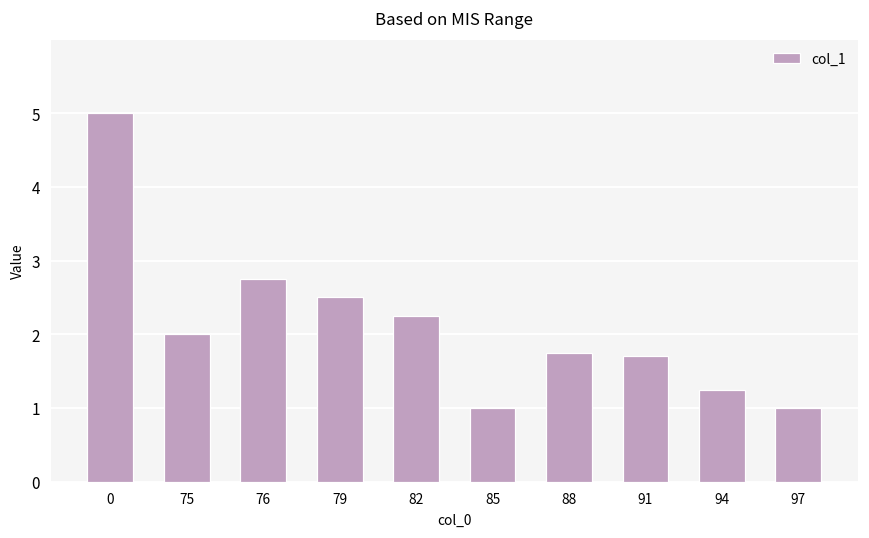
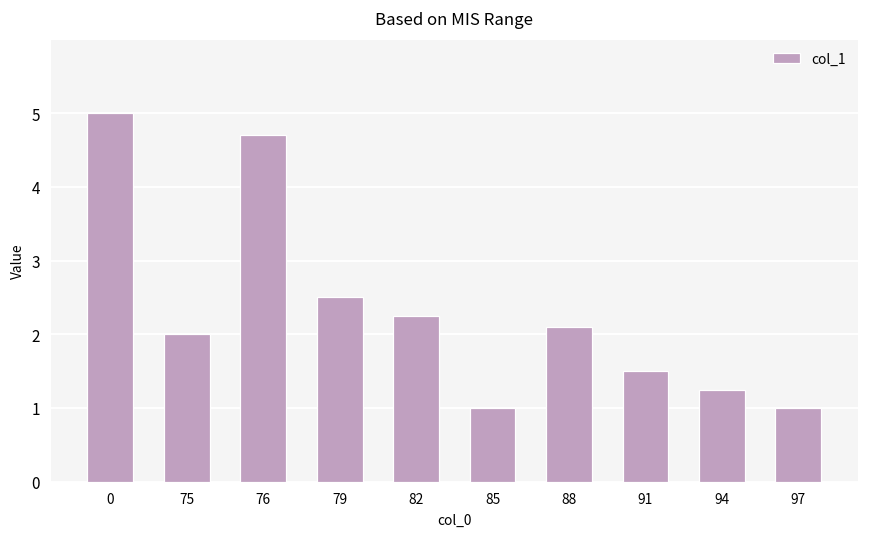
  {
    "0": 5.0,
    "75": 2.0,
-   "76": 2.8,
+   "76": 4.7,
    "79": 2.5,
    "82": 2.3,
    "85": 1.0,
-   "88": 1.8,
-   "91": 1.7,
+   "88": 2.1,
+   "91": 1.5,
    "94": 1.3,
    "97": 1.0
  }
